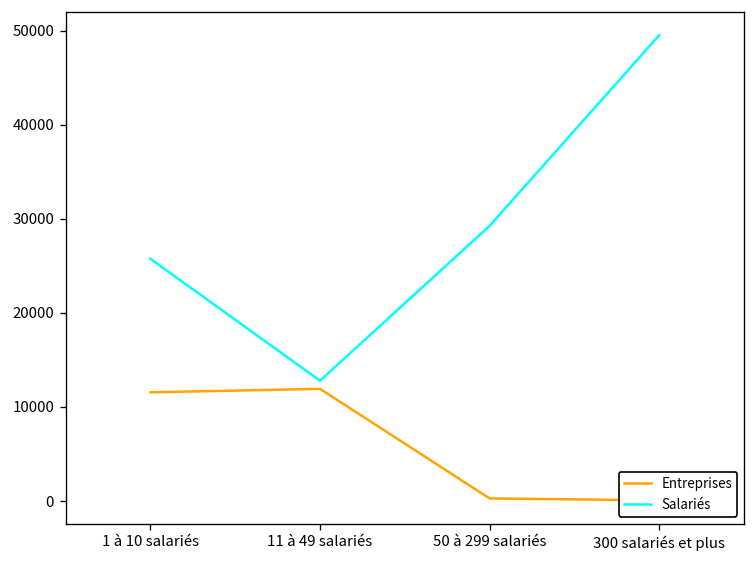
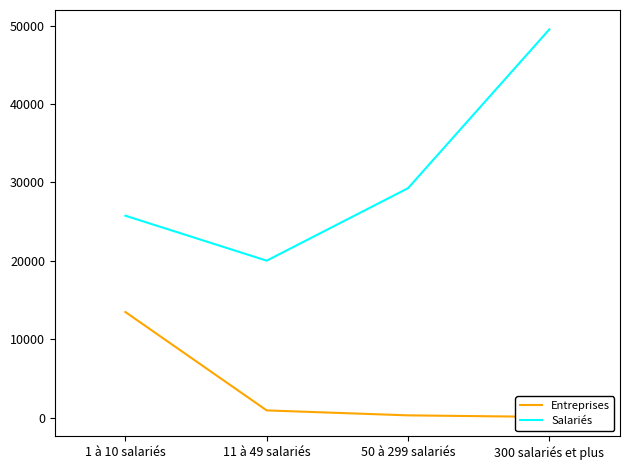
  {
    "Entreprises": {
-     "1 à 10 salariés": 12000,
-     "11 à 49 salariés": 12000,
+     "1 à 10 salariés": 13000,
+     "11 à 49 salariés": 1000,
      "50 à 299 salariés": 0
    },
    "Salariés": {
      "1 à 10 salariés": 26000,
-     "11 à 49 salariés": 13000,
+     "11 à 49 salariés": 20000,
      "50 à 299 salariés": 29000,
      "300 salariés et plus": 50000
    }
  }
